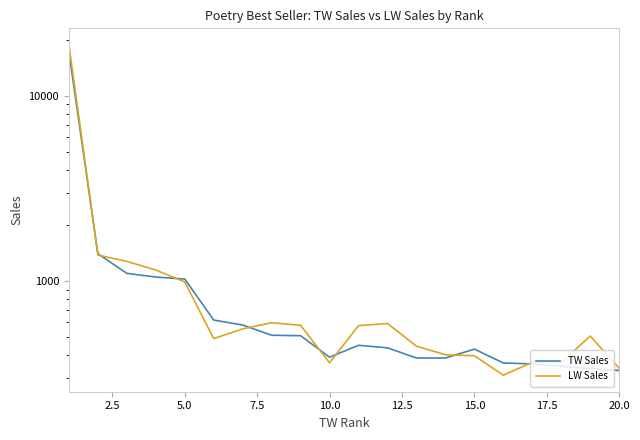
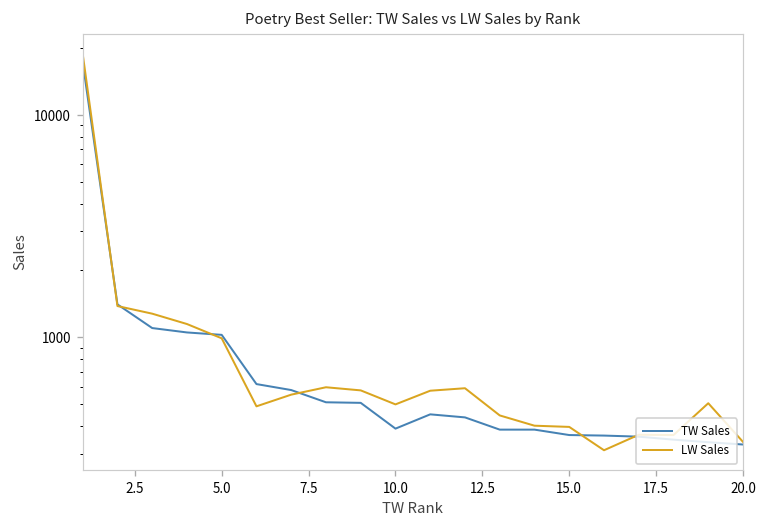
  {
    "TW Sales": {
      "5.0": 1000,
      "10.0": 390,
-     "15.0": 430
+     "15.0": 360
    },
    "LW Sales": {
      "5.0": 1000,
-     "10.0": 360,
+     "10.0": 500,
      "15.0": 400
    }
  }
